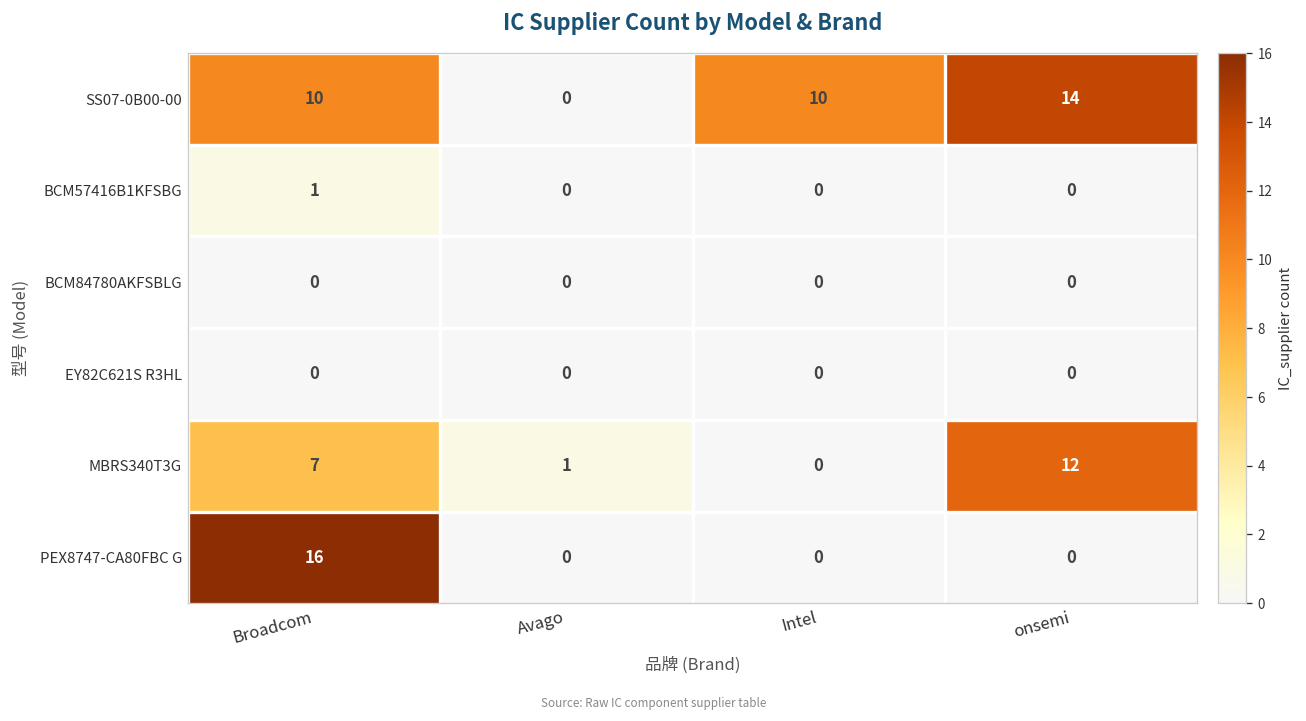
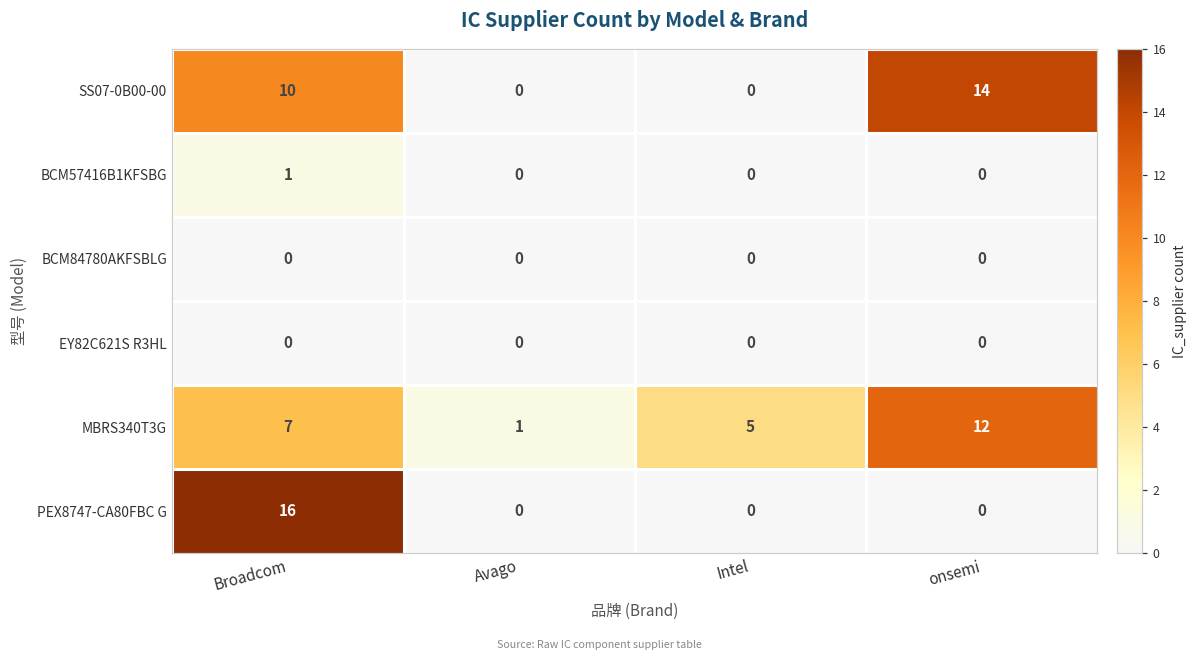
  {
    "SS07-0B00-00": {
      "Broadcom": 10,
      "Avago": 0,
-     "Intel": 10,
+     "Intel": 0,
      "onsemi": 14
    },
    "BCM57416B1KFSBG": {
      "Broadcom": 1,
      "Avago": 0,
      "Intel": 0,
      "onsemi": 0
    },
    "BCM84780AKFSBLG": {
      "Broadcom": 0,
      "Avago": 0,
      "Intel": 0,
      "onsemi": 0
    },
    "EY82C621S R3HL": {
      "Broadcom": 0,
      "Avago": 0,
      "Intel": 0,
      "onsemi": 0
    },
    "MBRS340T3G": {
      "Broadcom": 7,
      "Avago": 1,
-     "Intel": 0,
+     "Intel": 5,
      "onsemi": 12
    },
    "PEX8747-CA80FBC G": {
      "Broadcom": 16,
      "Avago": 0,
      "Intel": 0,
      "onsemi": 0
    }
  }
